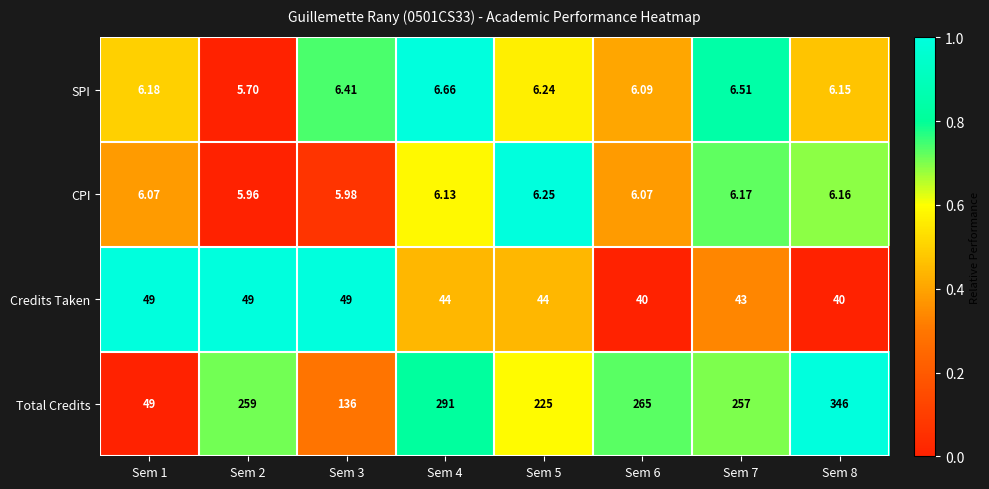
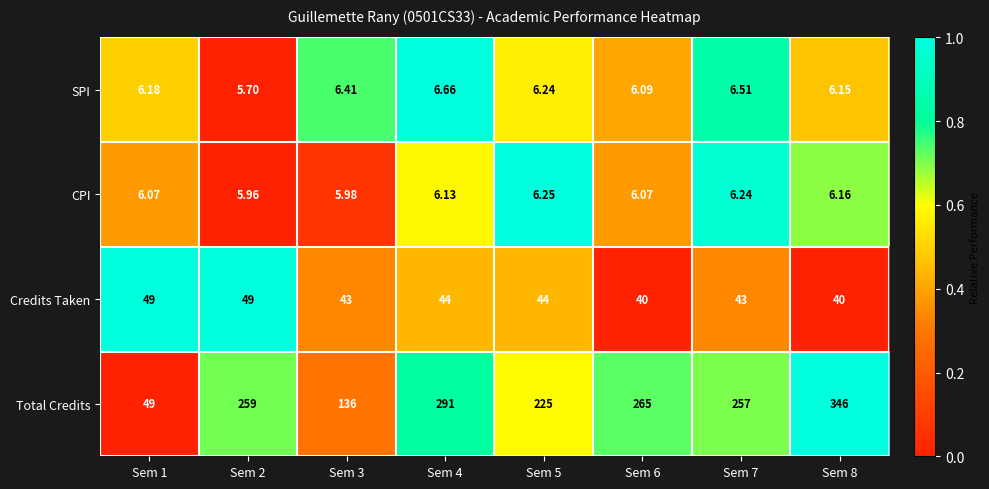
  {
    "SPI": {
      "Sem 1": 6.18,
      "Sem 2": 5.70,
      "Sem 3": 6.41,
      "Sem 4": 6.66,
      "Sem 5": 6.24,
      "Sem 6": 6.09,
      "Sem 7": 6.51,
      "Sem 8": 6.15
    },
    "CPI": {
      "Sem 1": 6.07,
      "Sem 2": 5.96,
      "Sem 3": 5.98,
      "Sem 4": 6.13,
      "Sem 5": 6.25,
      "Sem 6": 6.07,
-     "Sem 7": 6.17,
+     "Sem 7": 6.24,
      "Sem 8": 6.16
    },
    "Credits Taken": {
      "Sem 1": 49,
      "Sem 2": 49,
-     "Sem 3": 49,
+     "Sem 3": 43,
      "Sem 4": 44,
      "Sem 5": 44,
      "Sem 6": 40,
      "Sem 7": 43,
      "Sem 8": 40
    },
    "Total Credits": {
      "Sem 1": 49,
      "Sem 2": 259,
      "Sem 3": 136,
      "Sem 4": 291,
      "Sem 5": 225,
      "Sem 6": 265,
      "Sem 7": 257,
      "Sem 8": 346
    }
  }
